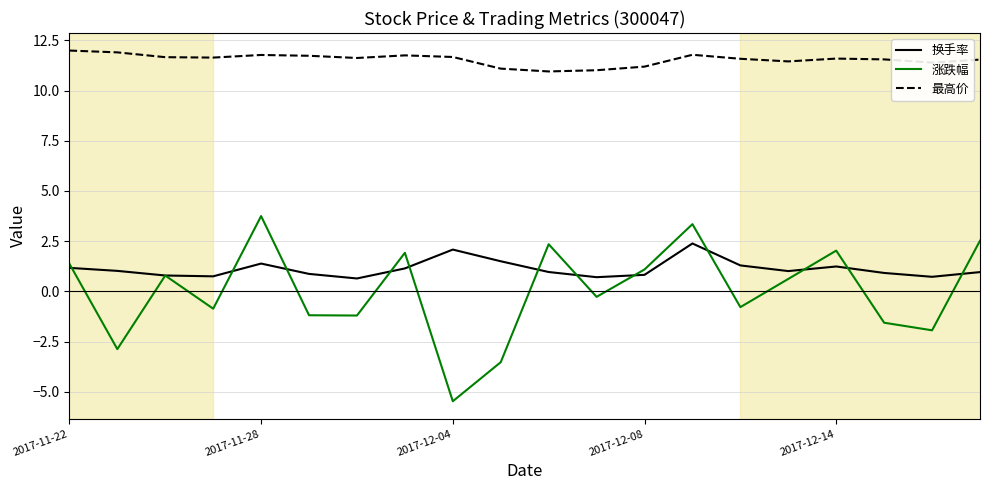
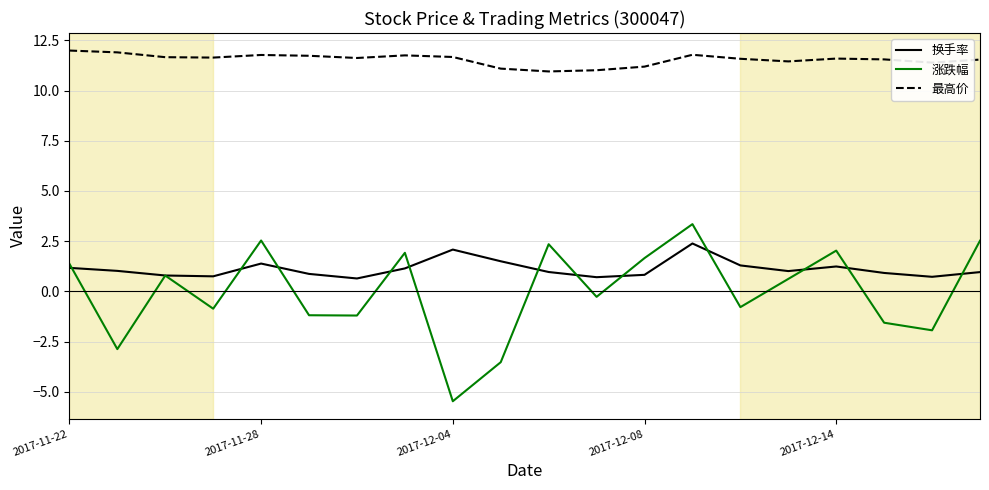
  {
    "涨跌幅": {
      "2017-11-22": 1.4,
-     "2017-11-28": 3.7,
+     "2017-11-28": 2.5,
      "2017-12-04": -5.5,
-     "2017-12-08": 1.1,
+     "2017-12-08": 1.7,
      "2017-12-14": 2.0
    }
  }
